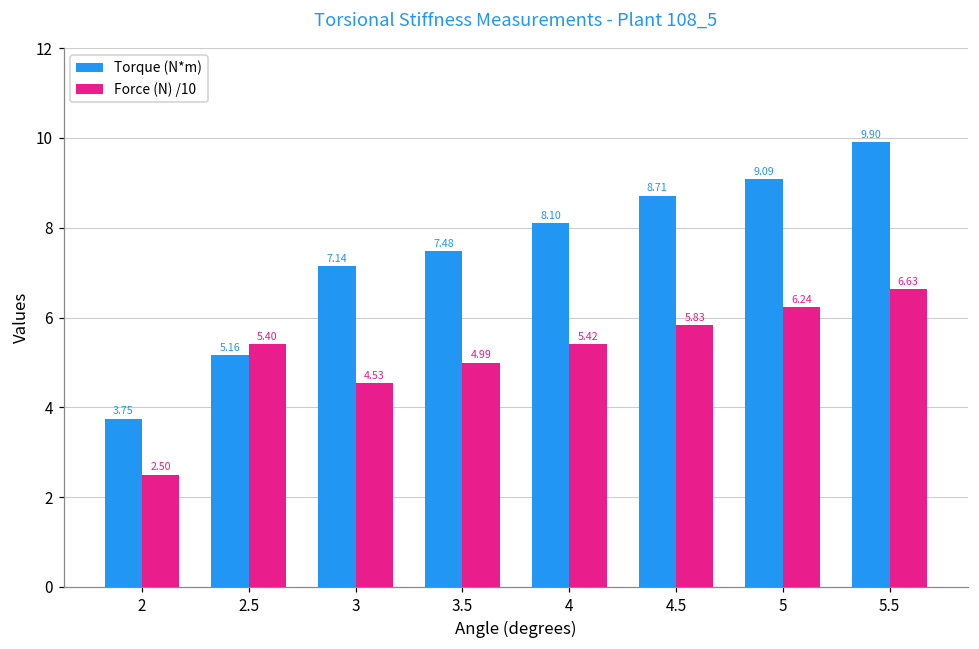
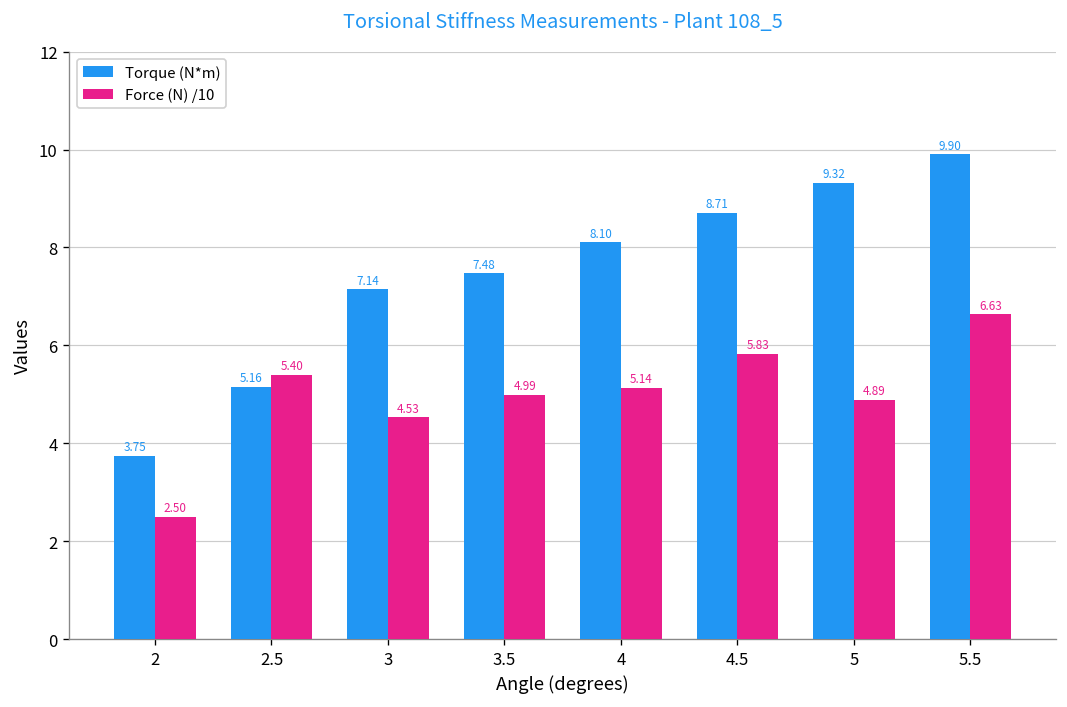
  {
    "Torque (N*m)": {
      "2": 3.75,
      "2.5": 5.16,
      "3": 7.14,
      "3.5": 7.48,
      "4": 8.10,
      "4.5": 8.71,
-     "5": 9.09,
+     "5": 9.32,
      "5.5": 9.90
    },
    "Force (N) /10": {
      "2": 2.50,
      "2.5": 5.40,
      "3": 4.53,
      "3.5": 4.99,
-     "4": 5.42,
+     "4": 5.14,
      "4.5": 5.83,
-     "5": 6.24,
+     "5": 4.89,
      "5.5": 6.63
    }
  }
